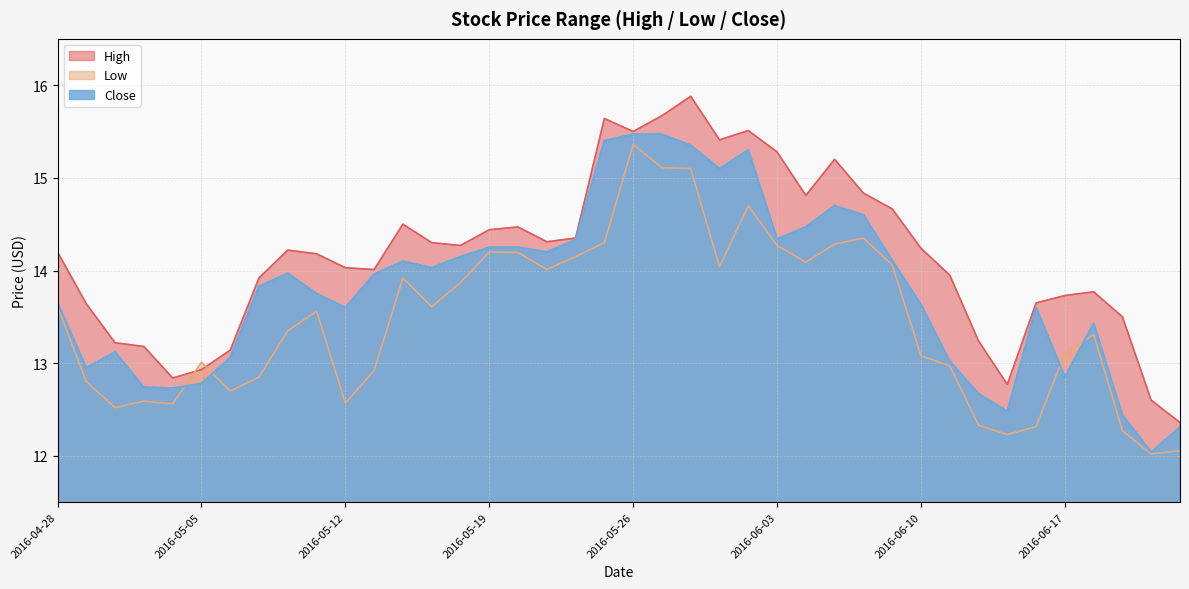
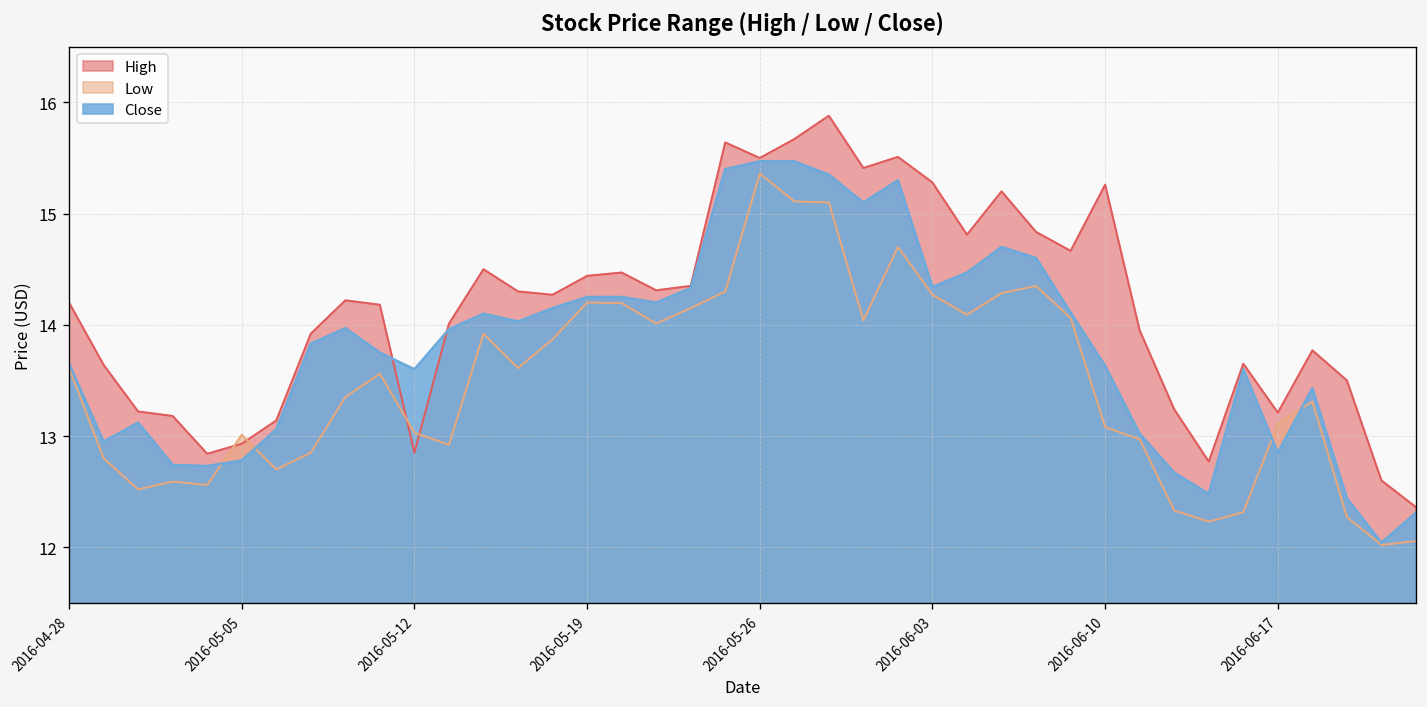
  {
    "High": {
      "2016-04-28": 14.2,
      "2016-05-05": 12.9,
-     "2016-05-12": 14.0,
+     "2016-05-12": 12.9,
      "2016-05-19": 14.4,
      "2016-05-26": 15.5,
      "2016-06-03": 15.3,
-     "2016-06-10": 14.2,
-     "2016-06-17": 13.7
+     "2016-06-10": 15.3,
+     "2016-06-17": 13.2
    },
    "Low": {
      "2016-04-28": 13.6,
      "2016-05-05": 13.0,
-     "2016-05-12": 12.6,
+     "2016-05-12": 13.0,
      "2016-05-19": 14.2,
      "2016-05-26": 15.4,
      "2016-06-03": 14.3,
      "2016-06-10": 13.1,
      "2016-06-17": 13.1
    },
    "Close": {
      "2016-04-28": 13.7,
      "2016-05-05": 12.8,
      "2016-05-12": 13.6,
      "2016-05-19": 14.3,
      "2016-05-26": 15.5,
      "2016-06-03": 14.3,
      "2016-06-10": 13.6,
      "2016-06-17": 12.9
    }
  }
